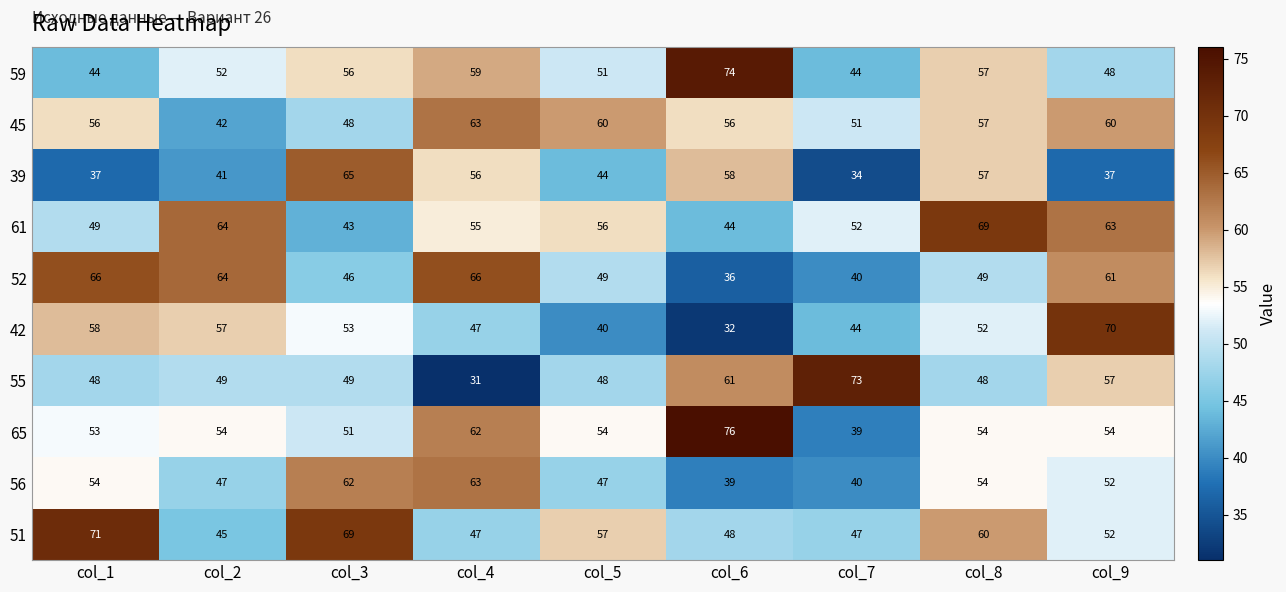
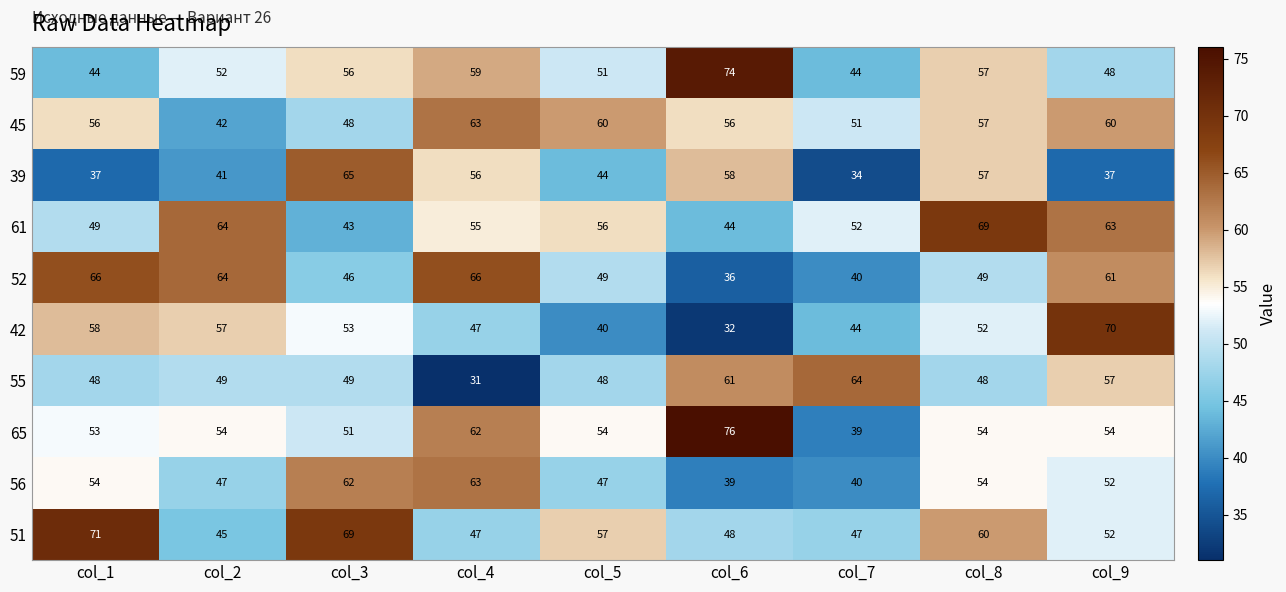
  {
    "59": {
      "col_1": 44,
      "col_2": 52,
      "col_3": 56,
      "col_4": 59,
      "col_5": 51,
      "col_6": 74,
      "col_7": 44,
      "col_8": 57,
      "col_9": 48
    },
    "45": {
      "col_1": 56,
      "col_2": 42,
      "col_3": 48,
      "col_4": 63,
      "col_5": 60,
      "col_6": 56,
      "col_7": 51,
      "col_8": 57,
      "col_9": 60
    },
    "39": {
      "col_1": 37,
      "col_2": 41,
      "col_3": 65,
      "col_4": 56,
      "col_5": 44,
      "col_6": 58,
      "col_7": 34,
      "col_8": 57,
      "col_9": 37
    },
    "61": {
      "col_1": 49,
      "col_2": 64,
      "col_3": 43,
      "col_4": 55,
      "col_5": 56,
      "col_6": 44,
      "col_7": 52,
      "col_8": 69,
      "col_9": 63
    },
    "52": {
      "col_1": 66,
      "col_2": 64,
      "col_3": 46,
      "col_4": 66,
      "col_5": 49,
      "col_6": 36,
      "col_7": 40,
      "col_8": 49,
      "col_9": 61
    },
    "42": {
      "col_1": 58,
      "col_2": 57,
      "col_3": 53,
      "col_4": 47,
      "col_5": 40,
      "col_6": 32,
      "col_7": 44,
      "col_8": 52,
      "col_9": 70
    },
    "55": {
      "col_1": 48,
      "col_2": 49,
      "col_3": 49,
      "col_4": 31,
      "col_5": 48,
      "col_6": 61,
-     "col_7": 73,
+     "col_7": 64,
      "col_8": 48,
      "col_9": 57
    },
    "65": {
      "col_1": 53,
      "col_2": 54,
      "col_3": 51,
      "col_4": 62,
      "col_5": 54,
      "col_6": 76,
      "col_7": 39,
      "col_8": 54,
      "col_9": 54
    },
    "56": {
      "col_1": 54,
      "col_2": 47,
      "col_3": 62,
      "col_4": 63,
      "col_5": 47,
      "col_6": 39,
      "col_7": 40,
      "col_8": 54,
      "col_9": 52
    },
    "51": {
      "col_1": 71,
      "col_2": 45,
      "col_3": 69,
      "col_4": 47,
      "col_5": 57,
      "col_6": 48,
      "col_7": 47,
      "col_8": 60,
      "col_9": 52
    }
  }
